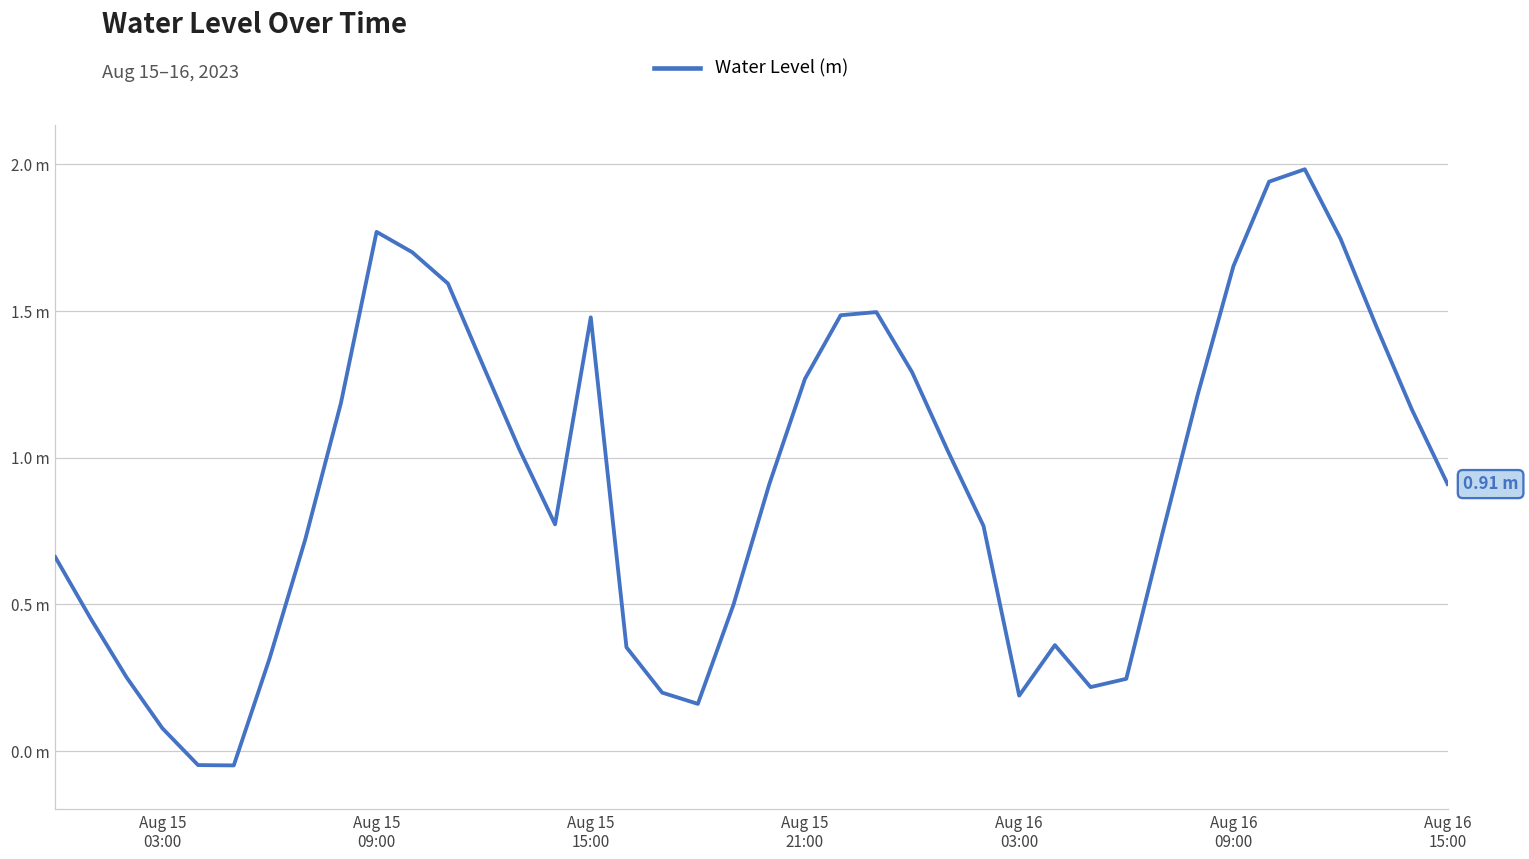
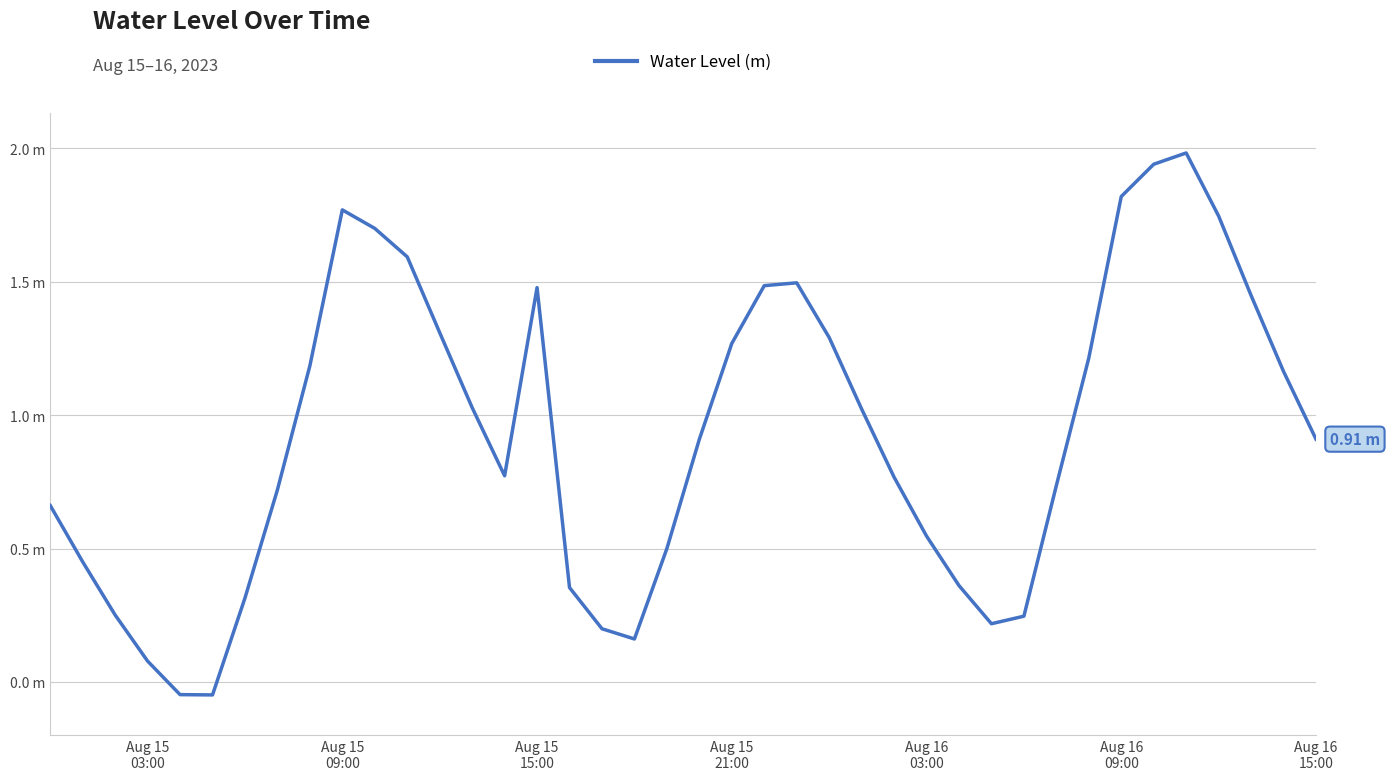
  {
    "Aug 15 03:00": "0.08 m",
    "Aug 15 09:00": "1.77 m",
    "Aug 15 15:00": "1.48 m",
    "Aug 15 21:00": "1.27 m",
-   "Aug 16 03:00": "0.19 m",
-   "Aug 16 09:00": "1.65 m"
+   "Aug 16 03:00": "0.55 m",
+   "Aug 16 09:00": "1.82 m"
  }
